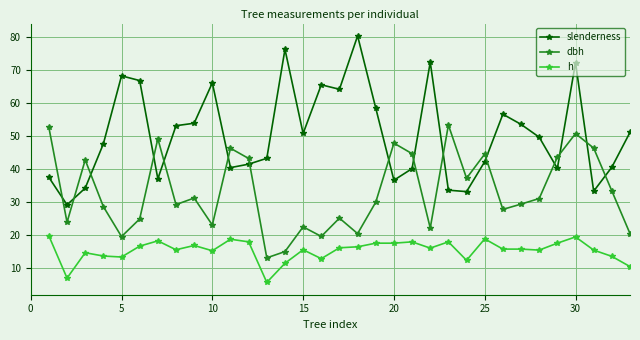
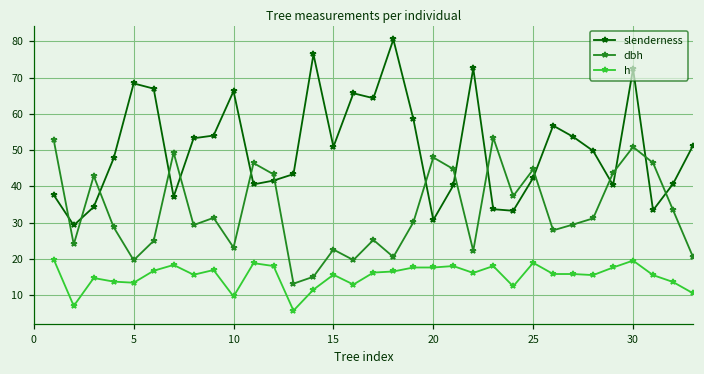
  {
    "slenderness": {
      "5": 68,
      "10": 66,
      "15": 51,
-     "20": 37,
+     "20": 31,
      "25": 42
    },
    "dbh": {
      "5": 20,
      "10": 23,
      "15": 23,
      "20": 48,
      "25": 45,
      "30": 51
    },
    "h": {
      "5": 13,
-     "10": 15,
+     "10": 10,
      "15": 16,
      "20": 18,
      "25": 19,
      "30": 20
    }
  }
